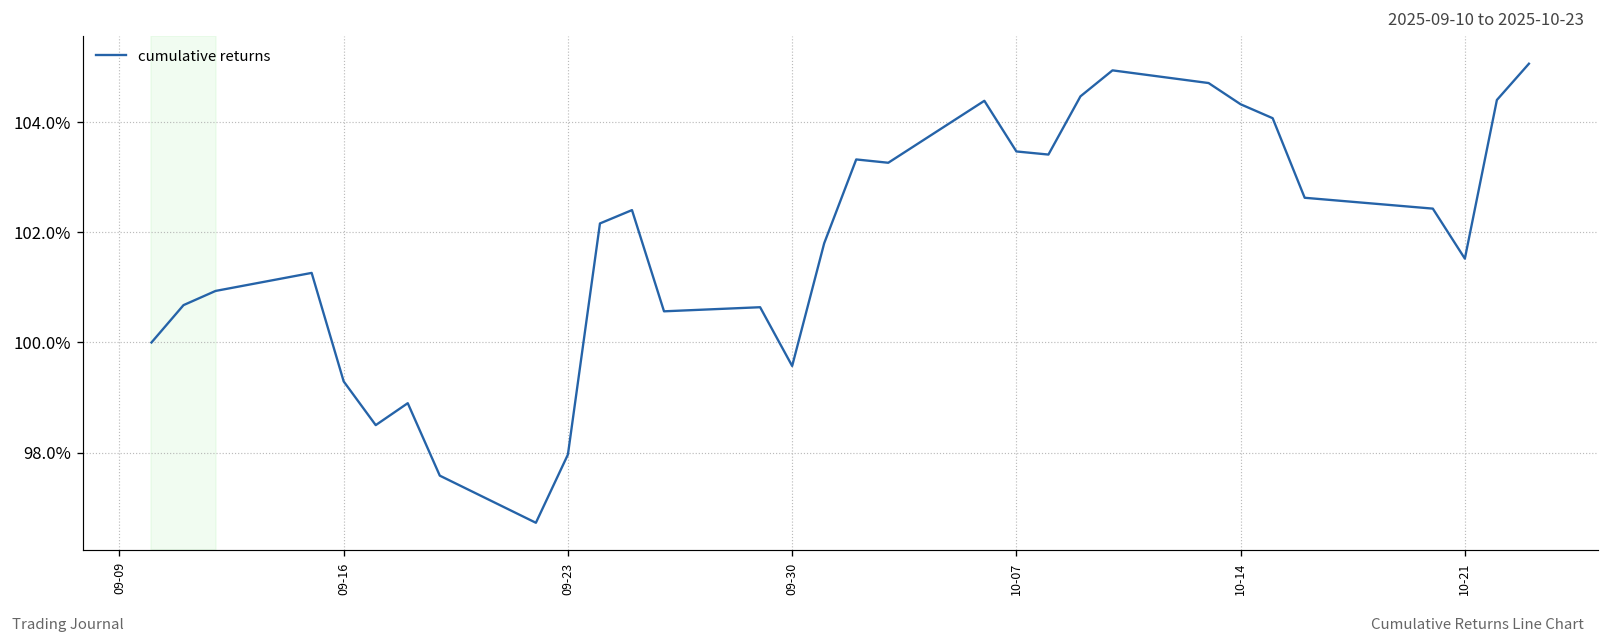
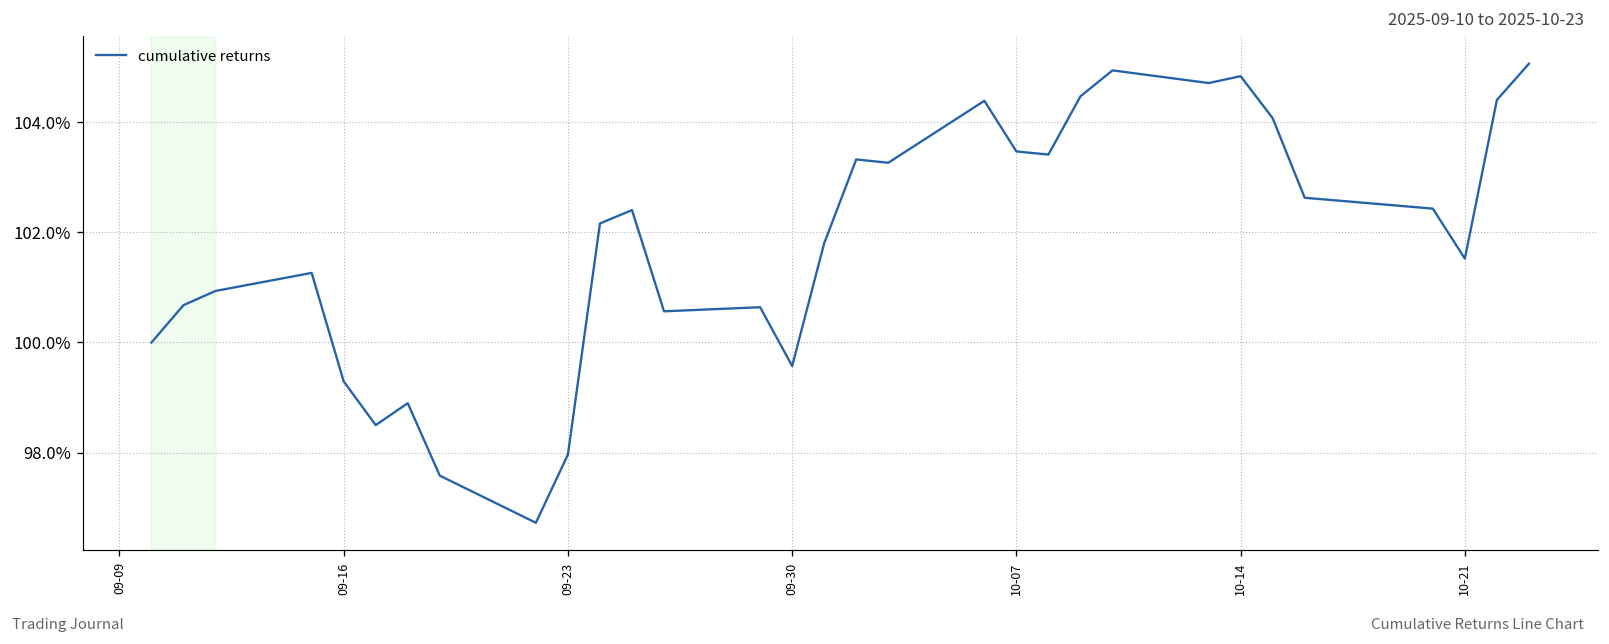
  {
    "09-16": "99.3%",
    "09-23": "98.0%",
    "09-30": "99.6%",
    "10-07": "103.5%",
-   "10-14": "104.3%",
+   "10-14": "104.8%",
    "10-21": "101.5%"
  }
